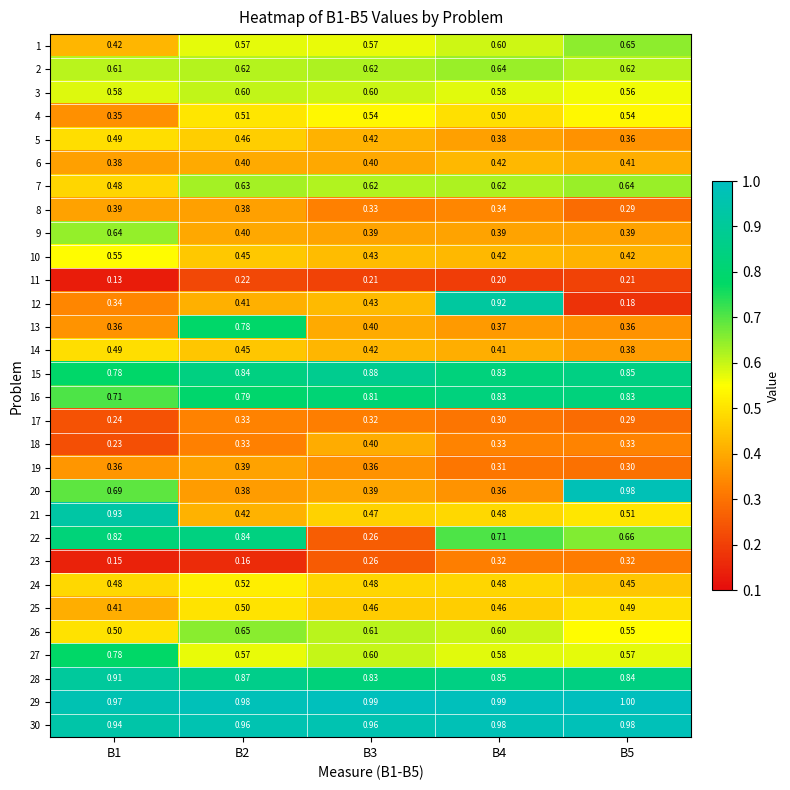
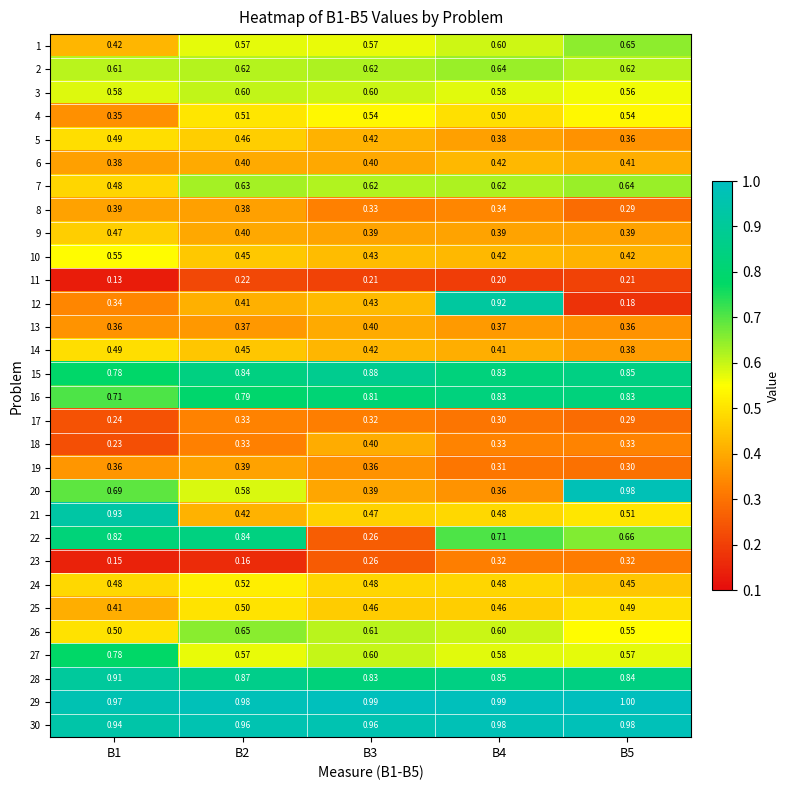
  {
    "1": {
      "B1": 0.42,
      "B2": 0.57,
      "B3": 0.57,
      "B4": 0.60,
      "B5": 0.65
    },
    "2": {
      "B1": 0.61,
      "B2": 0.62,
      "B3": 0.62,
      "B4": 0.64,
      "B5": 0.62
    },
    "3": {
      "B1": 0.58,
      "B2": 0.60,
      "B3": 0.60,
      "B4": 0.58,
      "B5": 0.56
    },
    "4": {
      "B1": 0.35,
      "B2": 0.51,
      "B3": 0.54,
      "B4": 0.50,
      "B5": 0.54
    },
    "5": {
      "B1": 0.49,
      "B2": 0.46,
      "B3": 0.42,
      "B4": 0.38,
      "B5": 0.36
    },
    "6": {
      "B1": 0.38,
      "B2": 0.40,
      "B3": 0.40,
      "B4": 0.42,
      "B5": 0.41
    },
    "7": {
      "B1": 0.48,
      "B2": 0.63,
      "B3": 0.62,
      "B4": 0.62,
      "B5": 0.64
    },
    "8": {
      "B1": 0.39,
      "B2": 0.38,
      "B3": 0.33,
      "B4": 0.34,
      "B5": 0.29
    },
    "9": {
-     "B1": 0.64,
+     "B1": 0.47,
      "B2": 0.40,
      "B3": 0.39,
      "B4": 0.39,
      "B5": 0.39
    },
    "10": {
      "B1": 0.55,
      "B2": 0.45,
      "B3": 0.43,
      "B4": 0.42,
      "B5": 0.42
    },
    "11": {
      "B1": 0.13,
      "B2": 0.22,
      "B3": 0.21,
      "B4": 0.20,
      "B5": 0.21
    },
    "12": {
      "B1": 0.34,
      "B2": 0.41,
      "B3": 0.43,
      "B4": 0.92,
      "B5": 0.18
    },
    "13": {
      "B1": 0.36,
-     "B2": 0.78,
+     "B2": 0.37,
      "B3": 0.40,
      "B4": 0.37,
      "B5": 0.36
    },
    "14": {
      "B1": 0.49,
      "B2": 0.45,
      "B3": 0.42,
      "B4": 0.41,
      "B5": 0.38
    },
    "15": {
      "B1": 0.78,
      "B2": 0.84,
      "B3": 0.88,
      "B4": 0.83,
      "B5": 0.85
    },
    "16": {
      "B1": 0.71,
      "B2": 0.79,
      "B3": 0.81,
      "B4": 0.83,
      "B5": 0.83
    },
    "17": {
      "B1": 0.24,
      "B2": 0.33,
      "B3": 0.32,
      "B4": 0.30,
      "B5": 0.29
    },
    "18": {
      "B1": 0.23,
      "B2": 0.33,
      "B3": 0.40,
      "B4": 0.33,
      "B5": 0.33
    },
    "19": {
      "B1": 0.36,
      "B2": 0.39,
      "B3": 0.36,
      "B4": 0.31,
      "B5": 0.30
    },
    "20": {
      "B1": 0.69,
-     "B2": 0.38,
+     "B2": 0.58,
      "B3": 0.39,
      "B4": 0.36,
      "B5": 0.98
    },
    "21": {
      "B1": 0.93,
      "B2": 0.42,
      "B3": 0.47,
      "B4": 0.48,
      "B5": 0.51
    },
    "22": {
      "B1": 0.82,
      "B2": 0.84,
      "B3": 0.26,
      "B4": 0.71,
      "B5": 0.66
    },
    "23": {
      "B1": 0.15,
      "B2": 0.16,
      "B3": 0.26,
      "B4": 0.32,
      "B5": 0.32
    },
    "24": {
      "B1": 0.48,
      "B2": 0.52,
      "B3": 0.48,
      "B4": 0.48,
      "B5": 0.45
    },
    "25": {
      "B1": 0.41,
      "B2": 0.50,
      "B3": 0.46,
      "B4": 0.46,
      "B5": 0.49
    },
    "26": {
      "B1": 0.50,
      "B2": 0.65,
      "B3": 0.61,
      "B4": 0.60,
      "B5": 0.55
    },
    "27": {
      "B1": 0.78,
      "B2": 0.57,
      "B3": 0.60,
      "B4": 0.58,
      "B5": 0.57
    },
    "28": {
      "B1": 0.91,
      "B2": 0.87,
      "B3": 0.83,
      "B4": 0.85,
      "B5": 0.84
    },
    "29": {
      "B1": 0.97,
      "B2": 0.98,
      "B3": 0.99,
      "B4": 0.99,
      "B5": 1.00
    },
    "30": {
      "B1": 0.94,
      "B2": 0.96,
      "B3": 0.96,
      "B4": 0.98,
      "B5": 0.98
    }
  }
